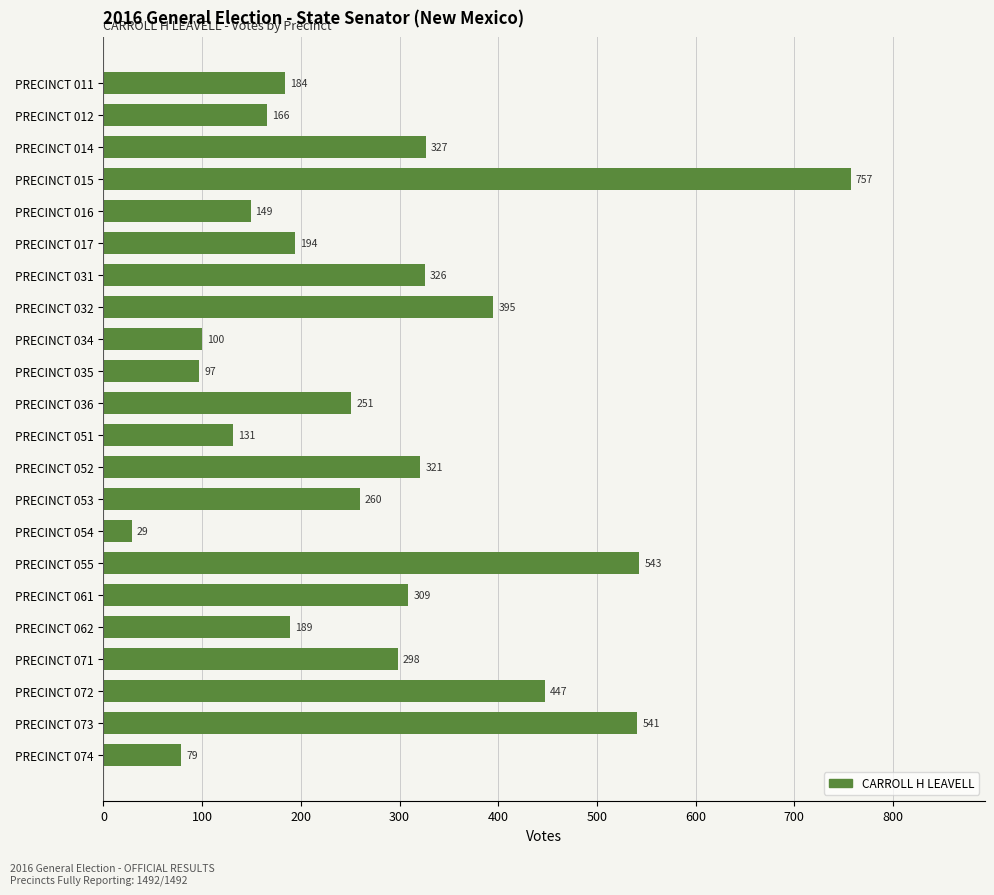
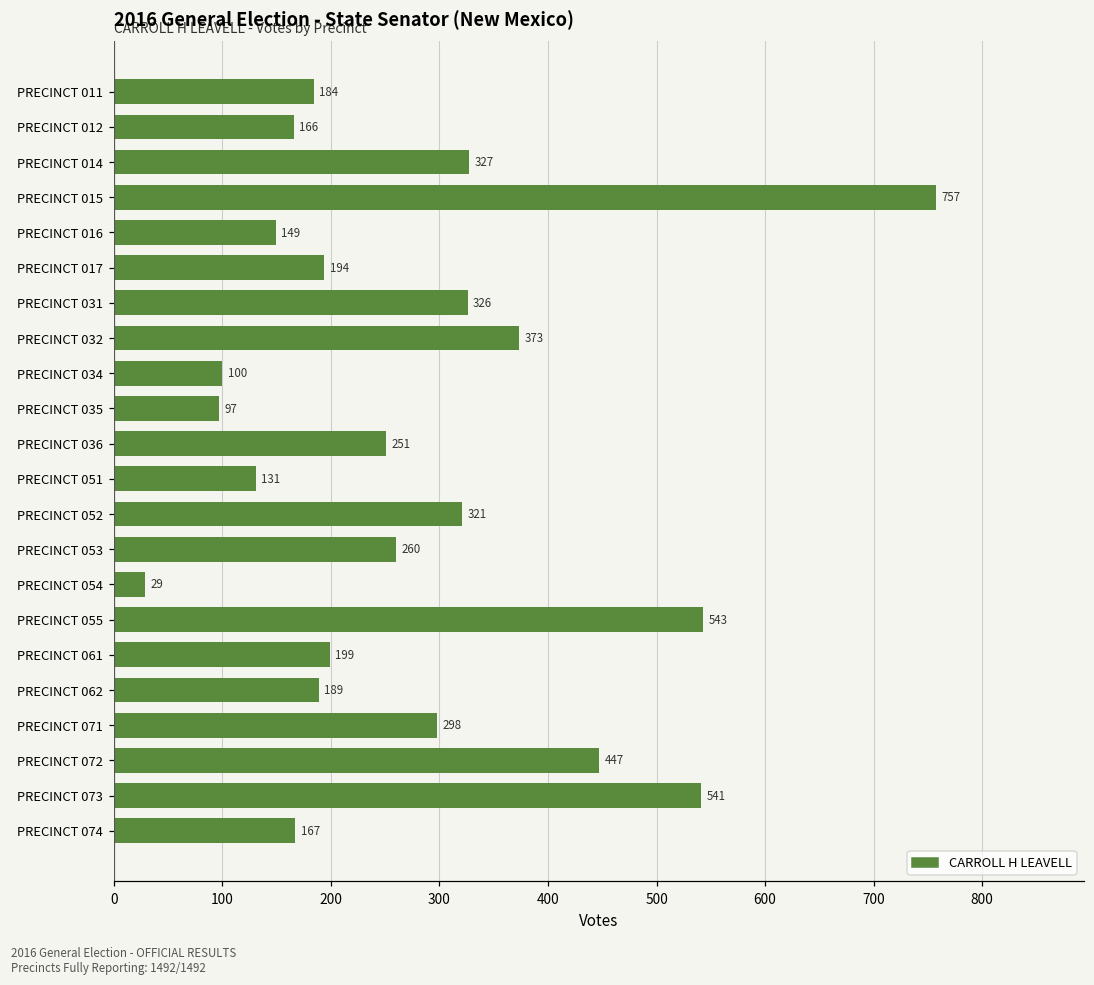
  {
    "PRECINCT 011": 184,
    "PRECINCT 012": 166,
    "PRECINCT 014": 327,
    "PRECINCT 015": 757,
    "PRECINCT 016": 149,
    "PRECINCT 017": 194,
    "PRECINCT 031": 326,
-   "PRECINCT 032": 395,
+   "PRECINCT 032": 373,
    "PRECINCT 034": 100,
    "PRECINCT 035": 97,
    "PRECINCT 036": 251,
    "PRECINCT 051": 131,
    "PRECINCT 052": 321,
    "PRECINCT 053": 260,
    "PRECINCT 054": 29,
    "PRECINCT 055": 543,
-   "PRECINCT 061": 309,
+   "PRECINCT 061": 199,
    "PRECINCT 062": 189,
    "PRECINCT 071": 298,
    "PRECINCT 072": 447,
    "PRECINCT 073": 541,
-   "PRECINCT 074": 79
+   "PRECINCT 074": 167
  }
